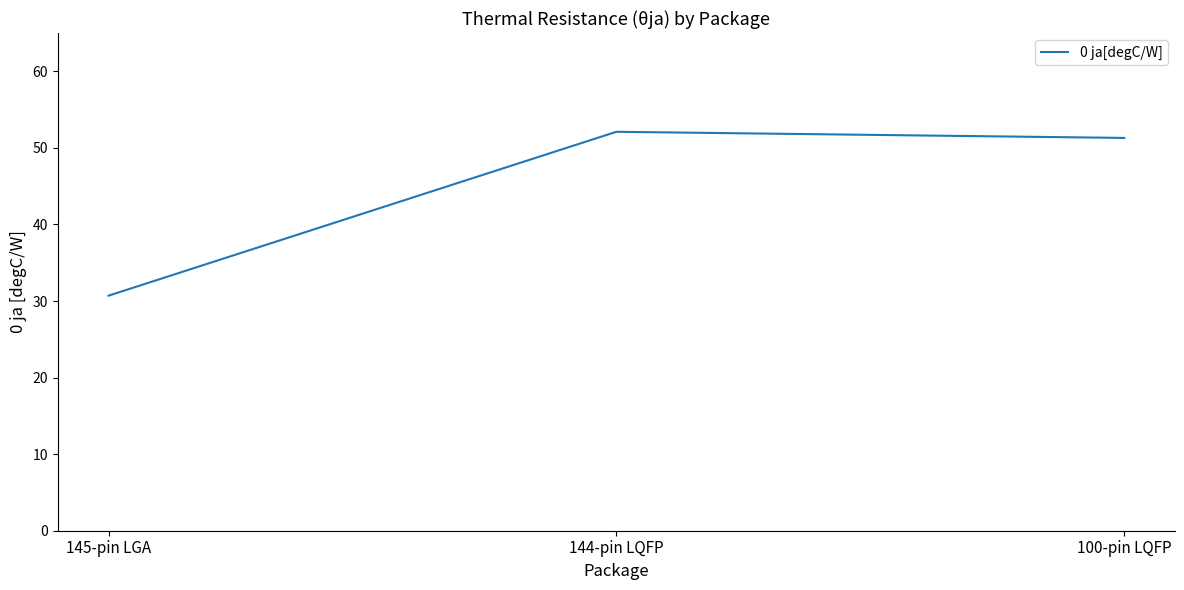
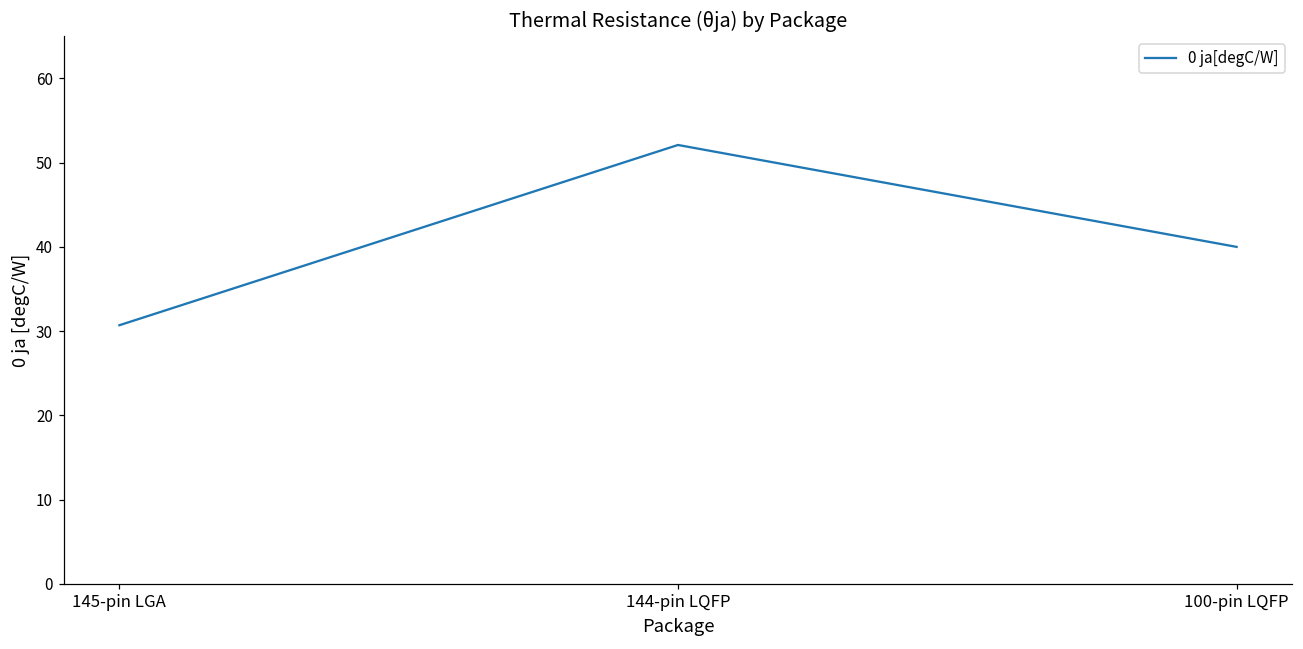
  {
    "145-pin LGA": 31,
    "144-pin LQFP": 52,
-   "100-pin LQFP": 51
+   "100-pin LQFP": 40
  }
